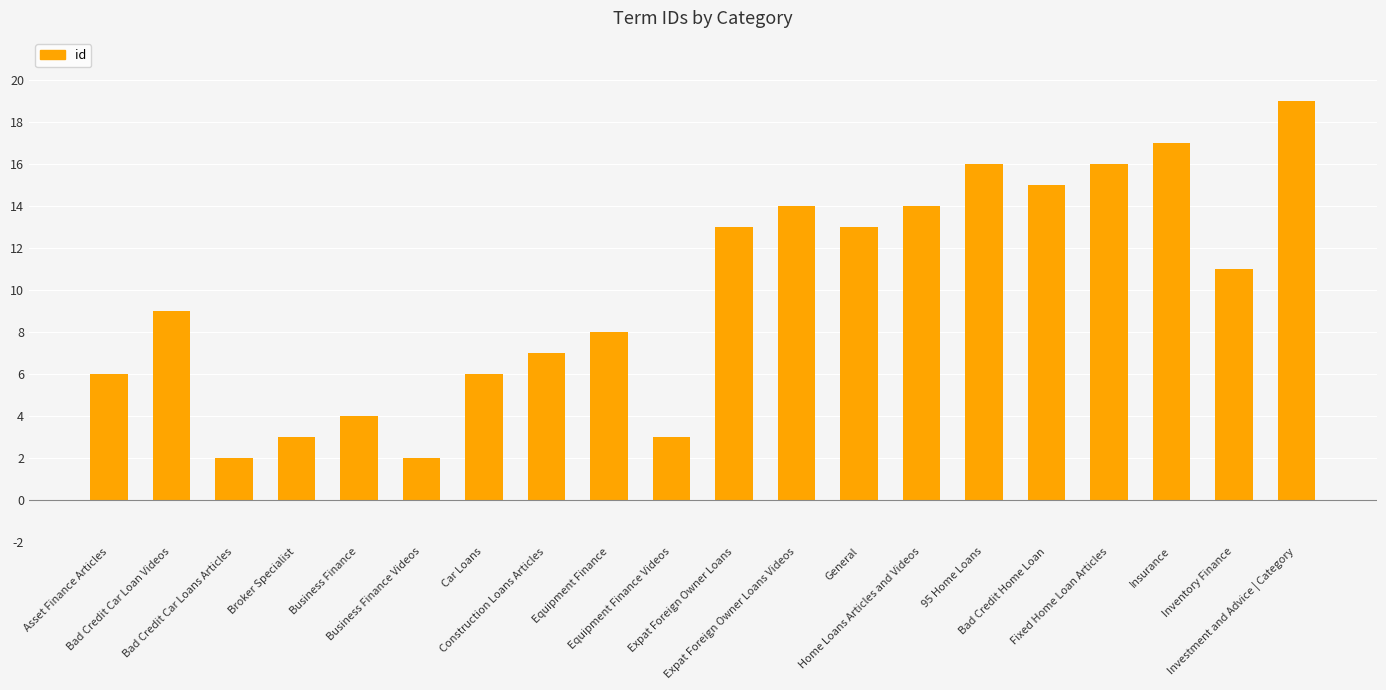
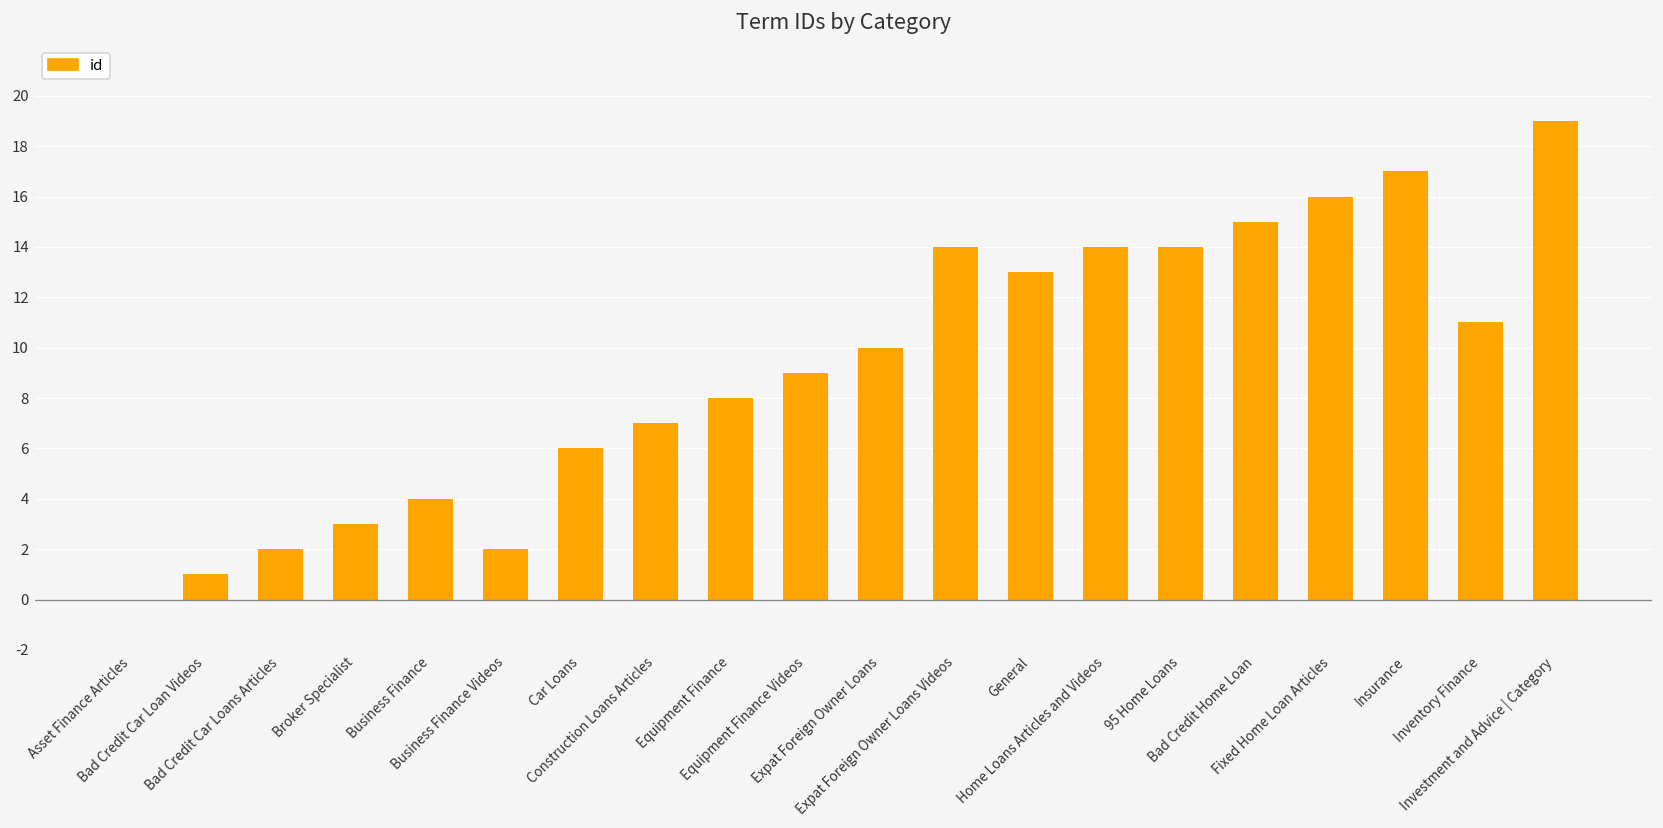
  {
-   "Asset Finance Articles": 6,
-   "Bad Credit Car Loan Videos": 9,
+   "Asset Finance Articles": 0,
+   "Bad Credit Car Loan Videos": 1,
    "Bad Credit Car Loans Articles": 2,
    "Broker Specialist": 3,
    "Business Finance": 4,
    "Business Finance Videos": 2,
    "Car Loans": 6,
    "Construction Loans Articles": 7,
    "Equipment Finance": 8,
-   "Equipment Finance Videos": 3,
-   "Expat Foreign Owner Loans": 13,
+   "Equipment Finance Videos": 9,
+   "Expat Foreign Owner Loans": 10,
    "Expat Foreign Owner Loans Videos": 14,
    "General": 13,
    "Home Loans Articles and Videos": 14,
-   "95 Home Loans": 16,
+   "95 Home Loans": 14,
    "Bad Credit Home Loan": 15,
    "Fixed Home Loan Articles": 16,
    "Insurance": 17,
    "Inventory Finance": 11,
    "Investment and Advice | Category": 19
  }
